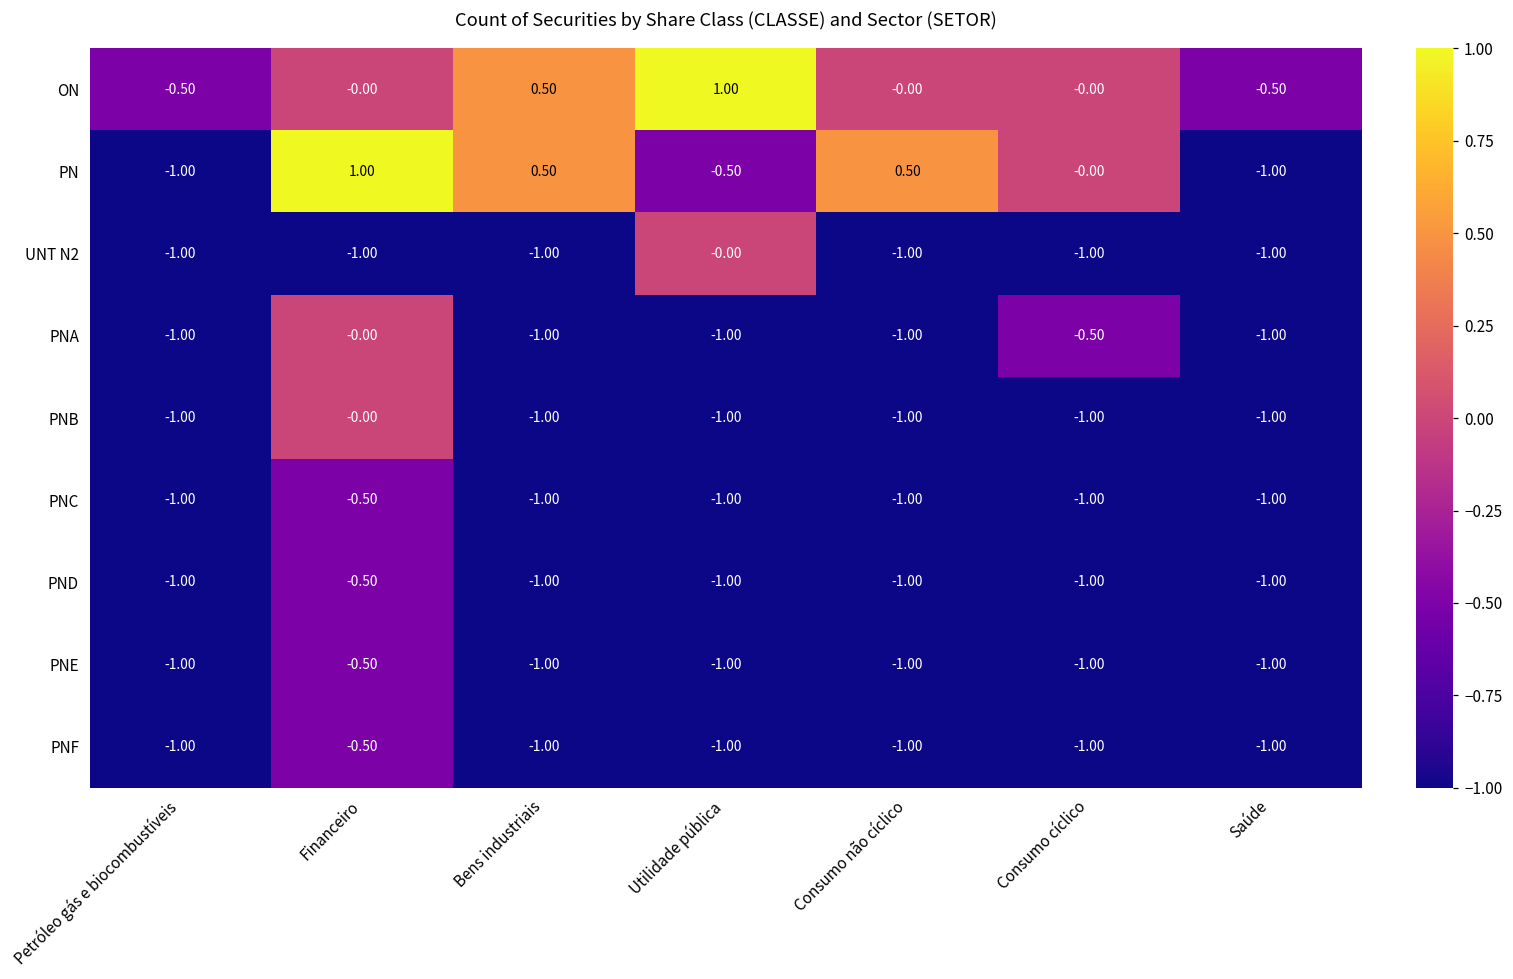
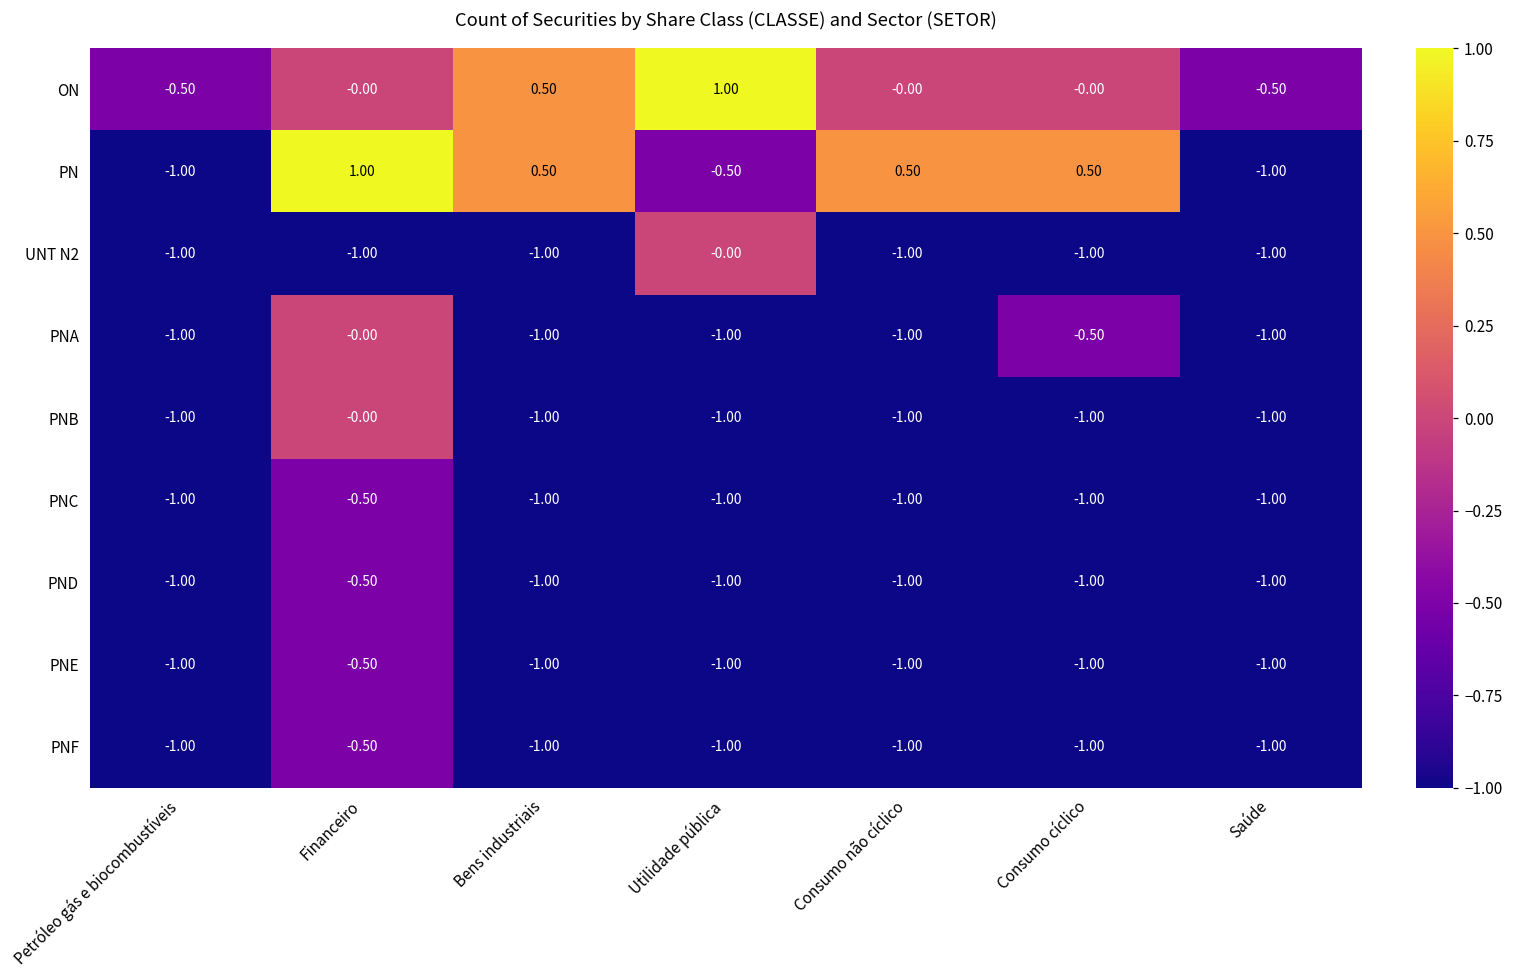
  {
    "ON": {
      "Petróleo gás e biocombustíveis": -0.50,
      "Financeiro": -0.00,
      "Bens industriais": 0.50,
      "Utilidade pública": 1.00,
      "Consumo não cíclico": -0.00,
      "Consumo cíclico": -0.00,
      "Saúde": -0.50
    },
    "PN": {
      "Petróleo gás e biocombustíveis": -1.00,
      "Financeiro": 1.00,
      "Bens industriais": 0.50,
      "Utilidade pública": -0.50,
      "Consumo não cíclico": 0.50,
-     "Consumo cíclico": -0.00,
+     "Consumo cíclico": 0.50,
      "Saúde": -1.00
    },
    "UNT N2": {
      "Petróleo gás e biocombustíveis": -1.00,
      "Financeiro": -1.00,
      "Bens industriais": -1.00,
      "Utilidade pública": -0.00,
      "Consumo não cíclico": -1.00,
      "Consumo cíclico": -1.00,
      "Saúde": -1.00
    },
    "PNA": {
      "Petróleo gás e biocombustíveis": -1.00,
      "Financeiro": -0.00,
      "Bens industriais": -1.00,
      "Utilidade pública": -1.00,
      "Consumo não cíclico": -1.00,
      "Consumo cíclico": -0.50,
      "Saúde": -1.00
    },
    "PNB": {
      "Petróleo gás e biocombustíveis": -1.00,
      "Financeiro": -0.00,
      "Bens industriais": -1.00,
      "Utilidade pública": -1.00,
      "Consumo não cíclico": -1.00,
      "Consumo cíclico": -1.00,
      "Saúde": -1.00
    },
    "PNC": {
      "Petróleo gás e biocombustíveis": -1.00,
      "Financeiro": -0.50,
      "Bens industriais": -1.00,
      "Utilidade pública": -1.00,
      "Consumo não cíclico": -1.00,
      "Consumo cíclico": -1.00,
      "Saúde": -1.00
    },
    "PND": {
      "Petróleo gás e biocombustíveis": -1.00,
      "Financeiro": -0.50,
      "Bens industriais": -1.00,
      "Utilidade pública": -1.00,
      "Consumo não cíclico": -1.00,
      "Consumo cíclico": -1.00,
      "Saúde": -1.00
    },
    "PNE": {
      "Petróleo gás e biocombustíveis": -1.00,
      "Financeiro": -0.50,
      "Bens industriais": -1.00,
      "Utilidade pública": -1.00,
      "Consumo não cíclico": -1.00,
      "Consumo cíclico": -1.00,
      "Saúde": -1.00
    },
    "PNF": {
      "Petróleo gás e biocombustíveis": -1.00,
      "Financeiro": -0.50,
      "Bens industriais": -1.00,
      "Utilidade pública": -1.00,
      "Consumo não cíclico": -1.00,
      "Consumo cíclico": -1.00,
      "Saúde": -1.00
    }
  }
